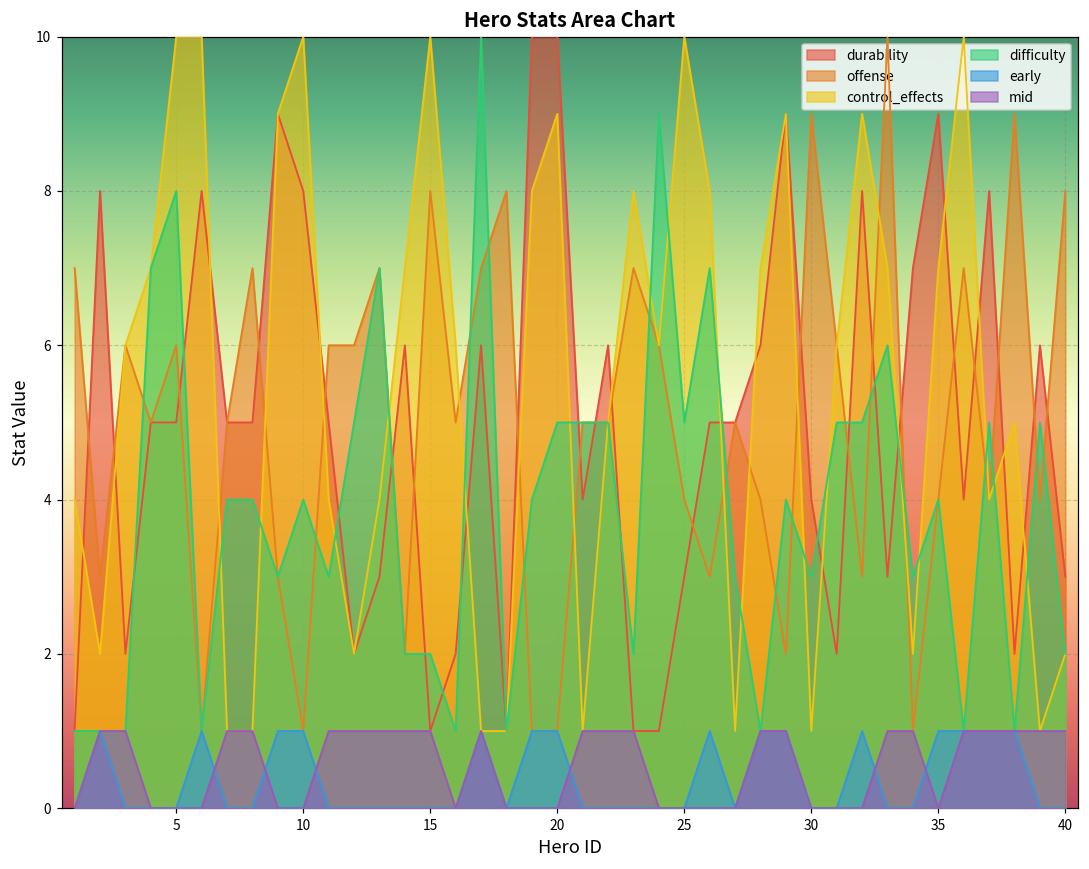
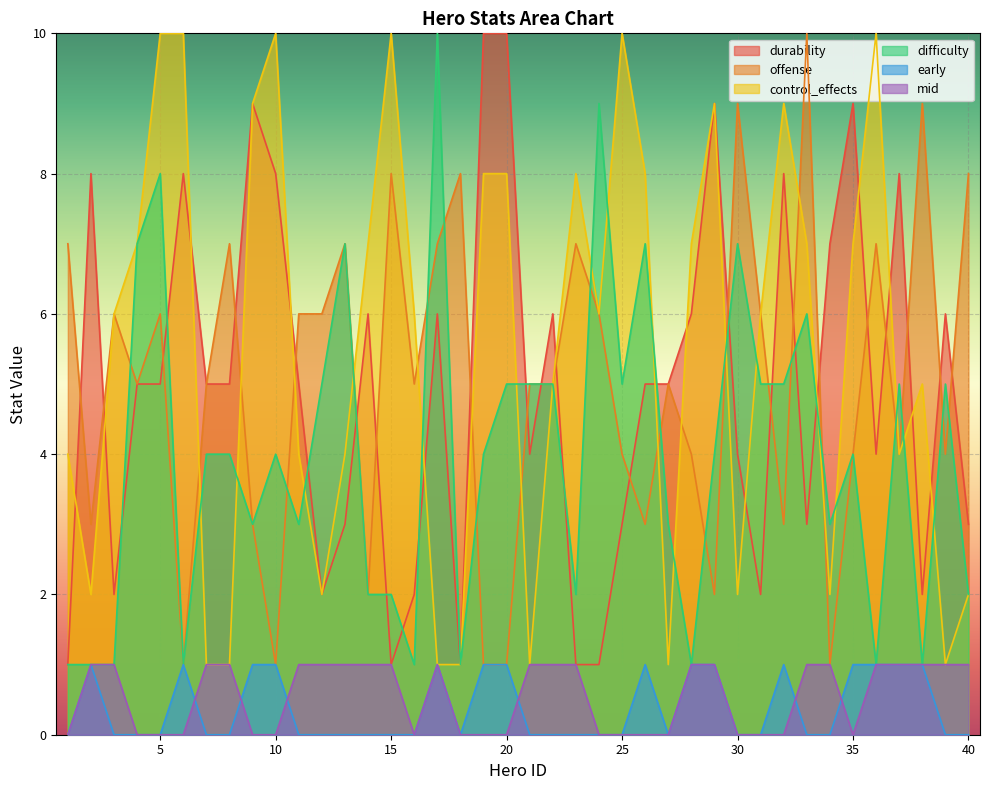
  {
    "control_effects": {
      "5": 10,
      "10": 10,
      "15": 10,
-     "20": 9,
+     "20": 8,
      "25": 10,
-     "30": 1,
+     "30": 2,
      "35": 7
    },
    "difficulty": {
      "5": 8,
      "10": 4,
      "15": 2,
      "20": 5,
      "25": 5,
-     "30": 3
+     "30": 7
    },
    "early": {
      "15": 0,
      "35": 1,
      "40": 0
    },
    "mid": {
      "10": 0,
      "20": 0,
      "35": 0,
      "40": 1
    }
  }
